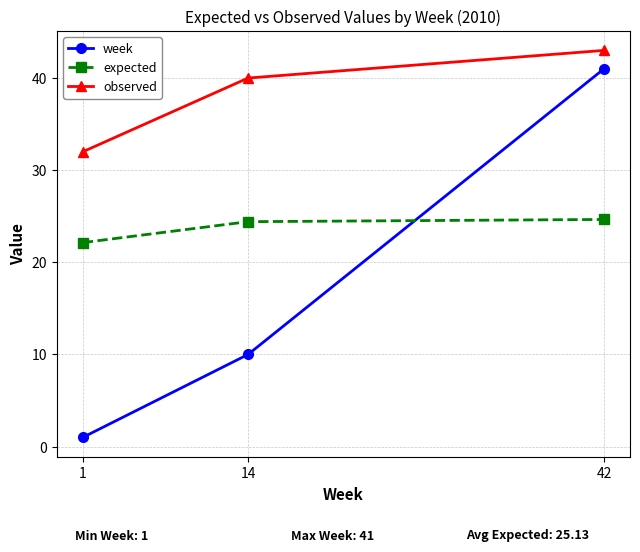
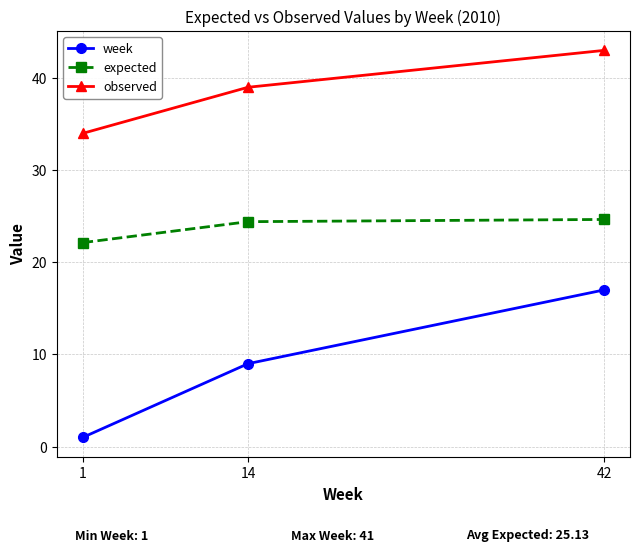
  {
    "week": {
      "1": 1,
-     "14": 10,
-     "42": 41
+     "14": 9,
+     "42": 17
    },
    "expected": {
      "1": 22,
      "14": 24,
      "42": 25
    },
    "observed": {
-     "1": 32,
-     "14": 40,
+     "1": 34,
+     "14": 39,
      "42": 43
    }
  }
